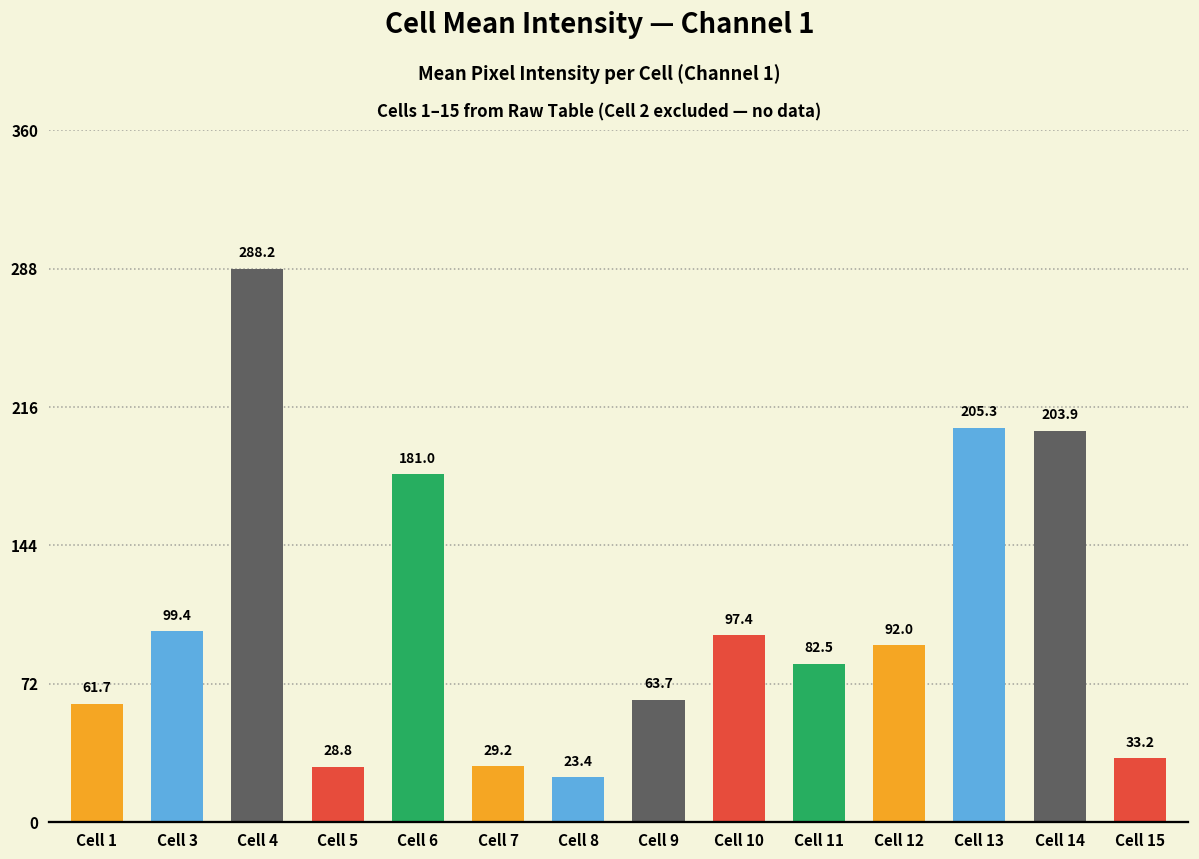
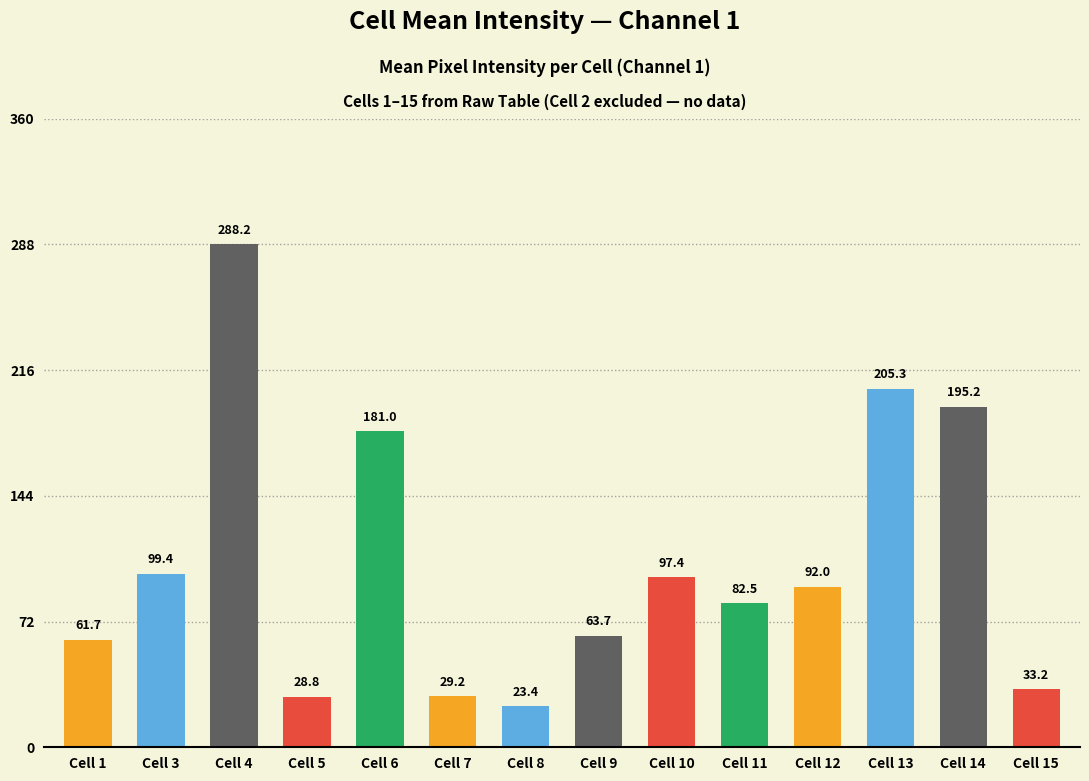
  {
    "Cell 1": 61.7,
    "Cell 3": 99.4,
    "Cell 4": 288.2,
    "Cell 5": 28.8,
    "Cell 6": 181.0,
    "Cell 7": 29.2,
    "Cell 8": 23.4,
    "Cell 9": 63.7,
    "Cell 10": 97.4,
    "Cell 11": 82.5,
    "Cell 12": 92.0,
    "Cell 13": 205.3,
-   "Cell 14": 203.9,
+   "Cell 14": 195.2,
    "Cell 15": 33.2
  }
